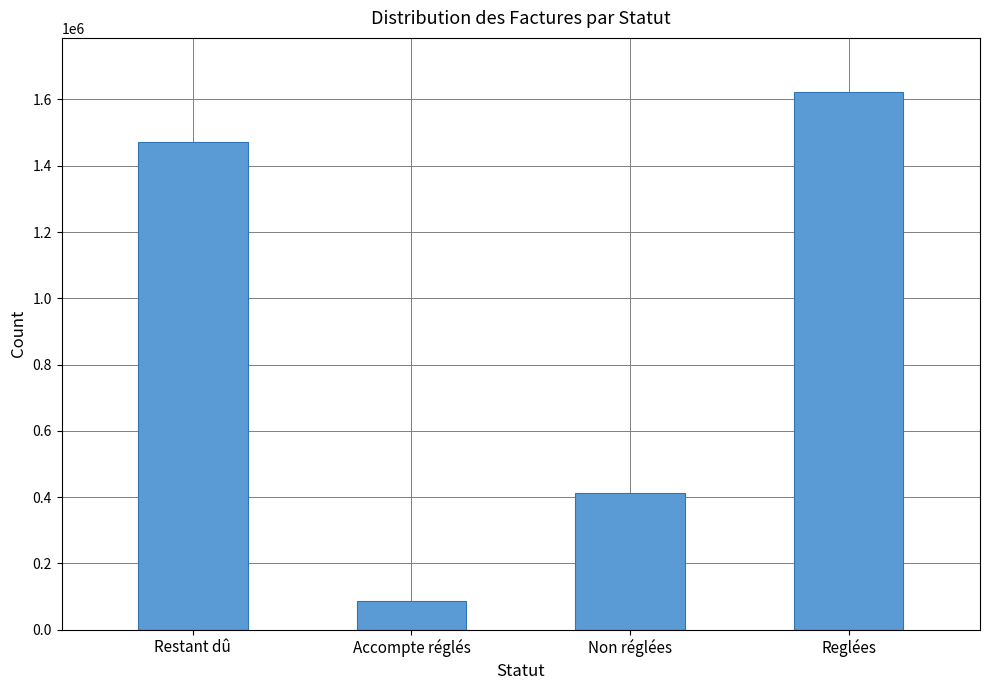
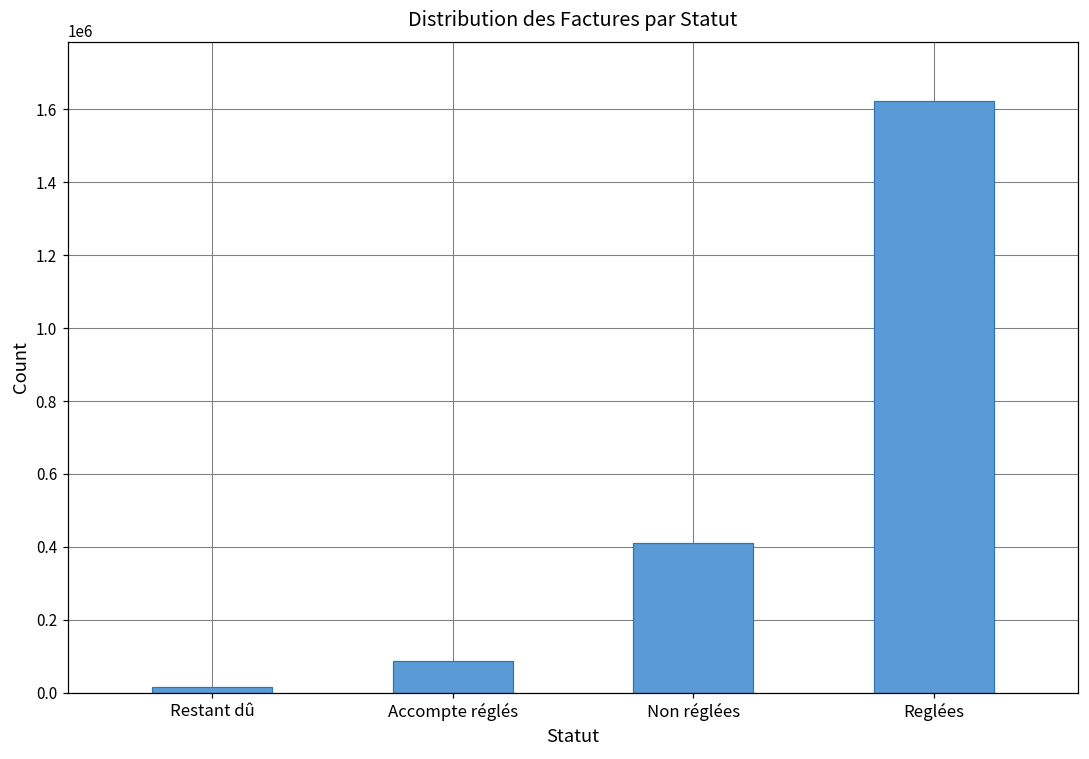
  {
-   "Restant dû": 1470000,
+   "Restant dû": 20000,
    "Accompte réglés": 90000,
    "Non réglées": 410000,
    "Reglées": 1620000
  }
